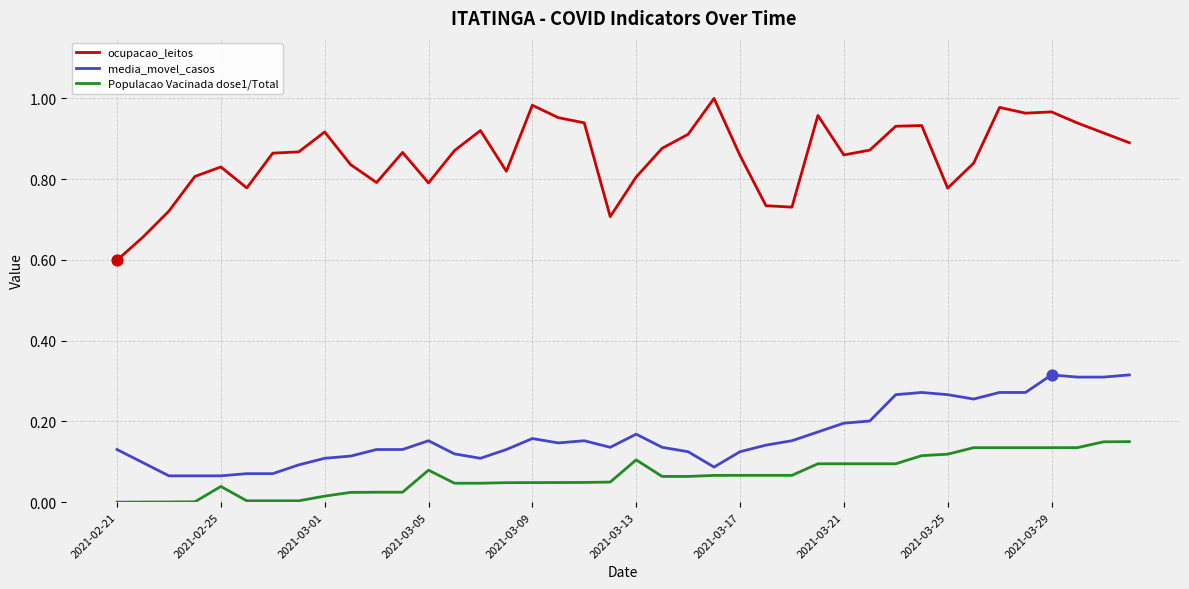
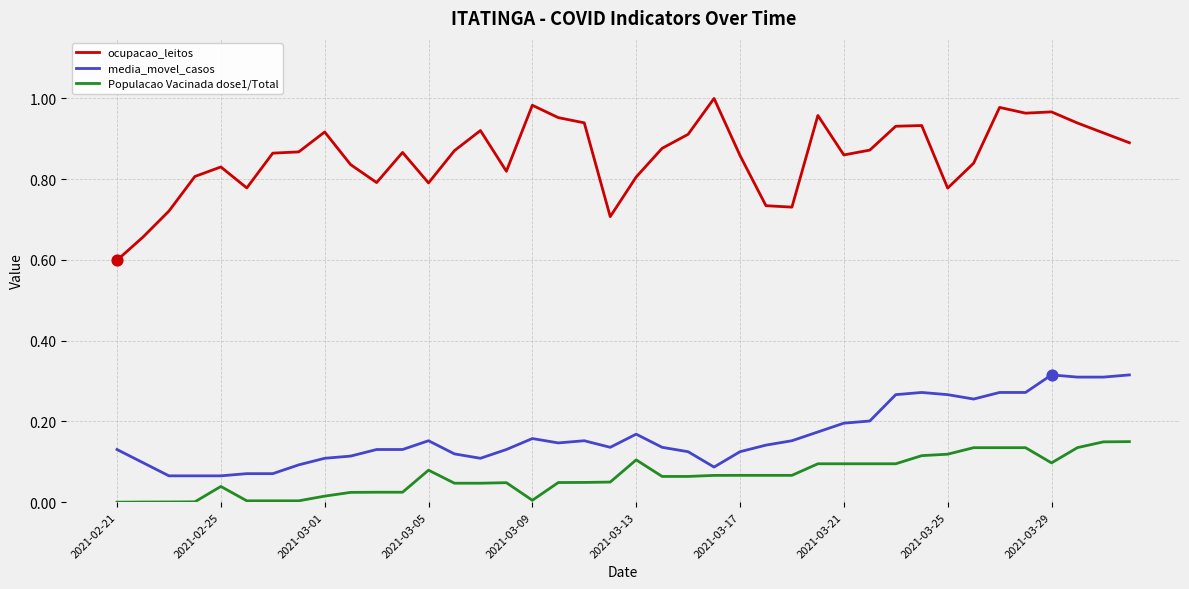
  {
    "Populacao Vacinada dose1/Total": {
      "2021-02-21": 0.00,
      "2021-02-25": 0.04,
      "2021-03-01": 0.01,
      "2021-03-05": 0.08,
-     "2021-03-09": 0.05,
+     "2021-03-09": 0.00,
      "2021-03-13": 0.10,
      "2021-03-17": 0.07,
      "2021-03-21": 0.10,
      "2021-03-25": 0.12,
-     "2021-03-29": 0.13
+     "2021-03-29": 0.10
    }
  }
